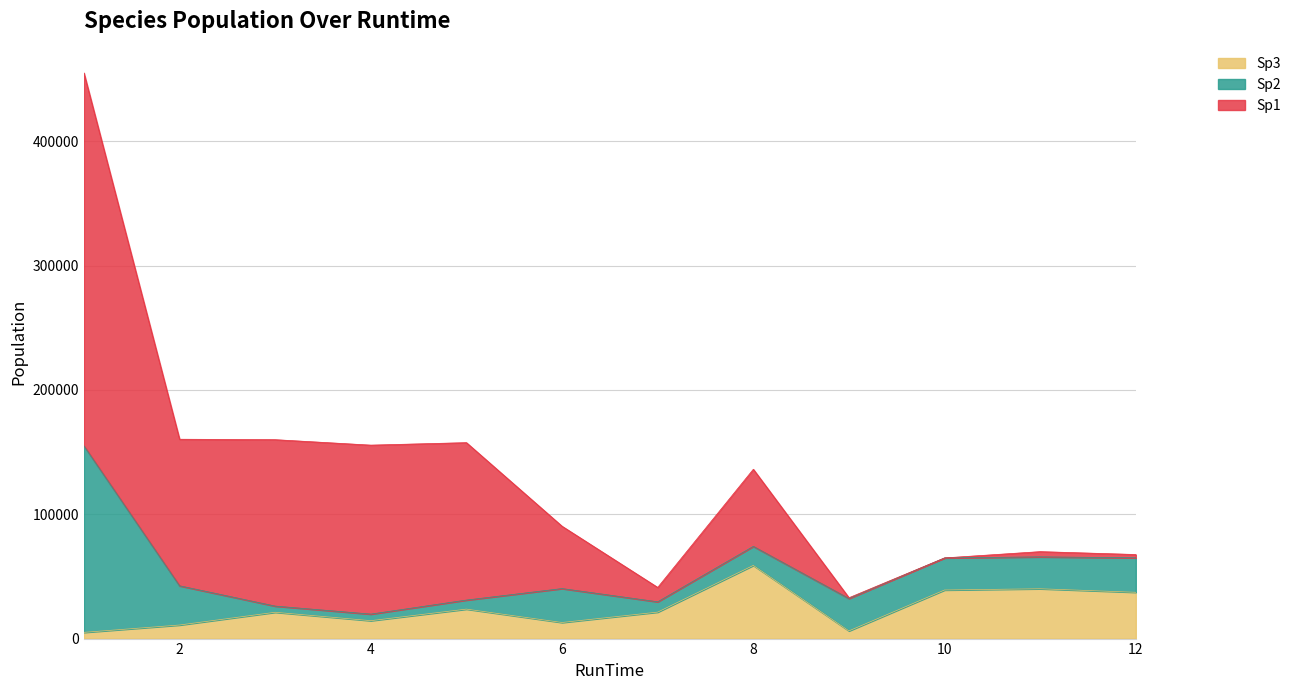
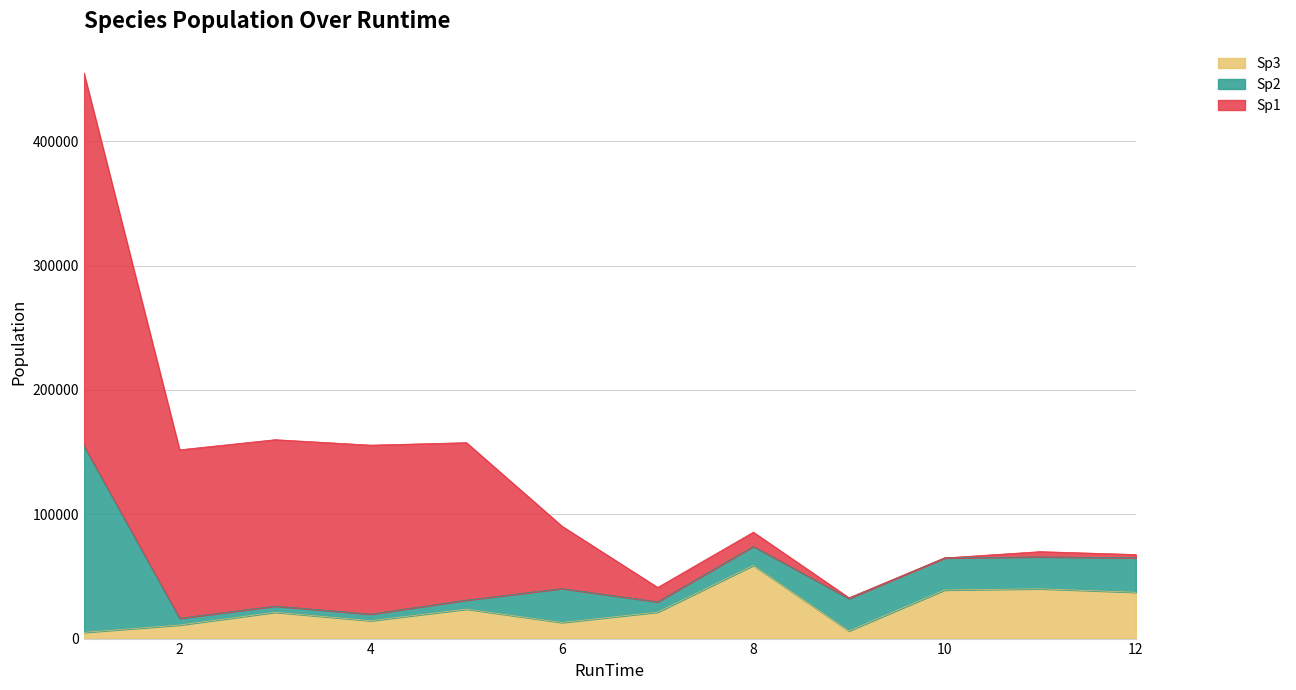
  {
    "Sp3": {
      "2": 11000,
      "4": 14000,
      "6": 13000,
      "8": 59000,
      "10": 39000,
      "12": 37000
    },
    "Sp2": {
-     "2": 32000,
+     "2": 5000,
      "4": 5000,
      "6": 27000,
      "8": 15000,
      "12": 28000
    },
    "Sp1": {
-     "2": 118000,
+     "2": 136000,
      "4": 136000,
      "6": 50000,
-     "8": 62000,
+     "8": 11000,
      "12": 3000
    }
  }
